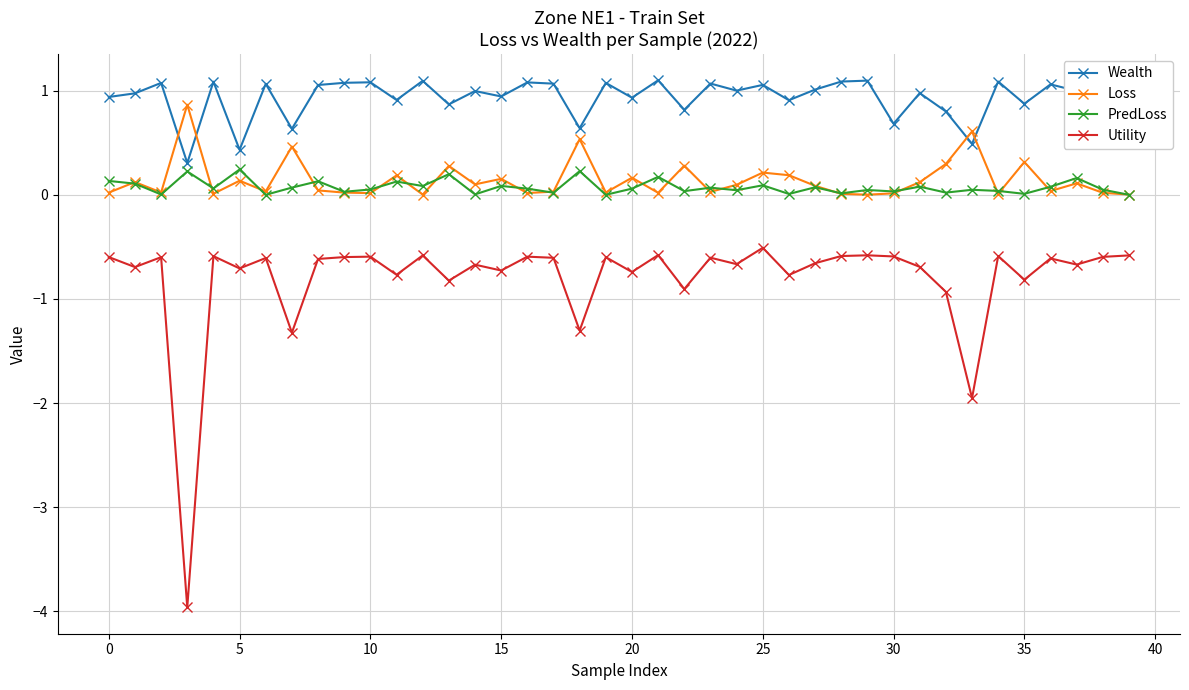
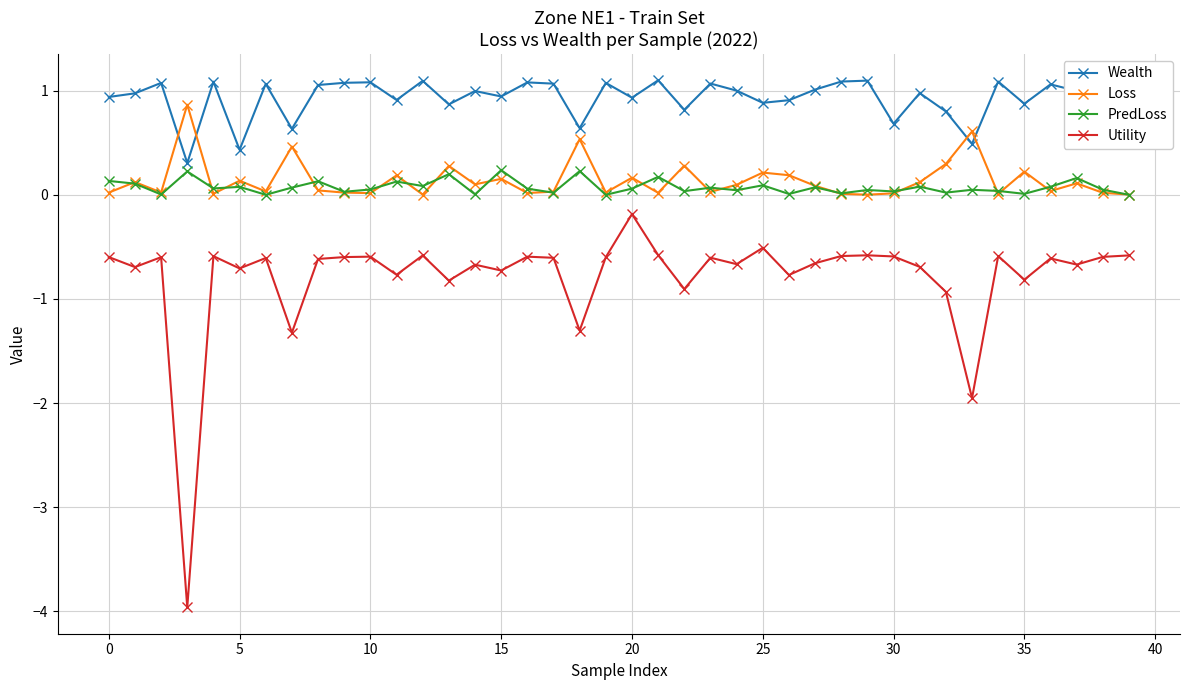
  {
    "Wealth": {
      "0": 0.94,
      "5": 0.43,
      "10": 1.08,
      "15": 0.94,
      "20": 0.93,
-     "25": 1.06,
+     "25": 0.88,
      "30": 0.68,
      "35": 0.87
    },
    "Loss": {
      "0": 0.02,
      "5": 0.14,
      "10": 0.02,
      "15": 0.15,
      "20": 0.16,
      "25": 0.21,
-     "35": 0.32
+     "35": 0.22
    },
    "PredLoss": {
      "0": 0.13,
-     "5": 0.24,
+     "5": 0.08,
      "10": 0.05,
-     "15": 0.09,
+     "15": 0.24,
      "20": 0.06,
      "25": 0.09,
      "35": 0.01
    },
    "Utility": {
      "0": -0.60,
      "5": -0.71,
      "10": -0.59,
      "15": -0.73,
-     "20": -0.74,
+     "20": -0.19,
      "25": -0.51,
      "30": -0.59,
      "35": -0.82
    }
  }
